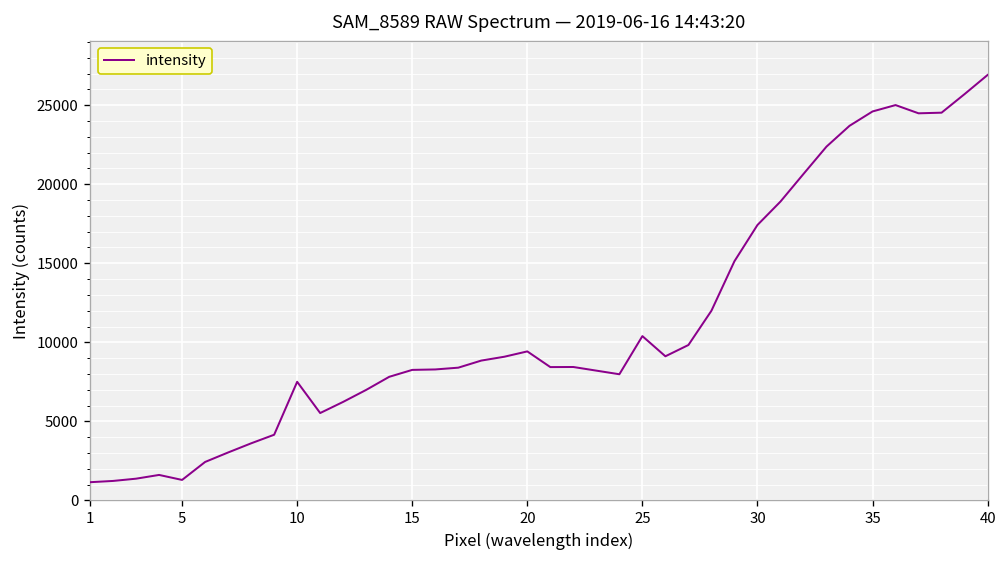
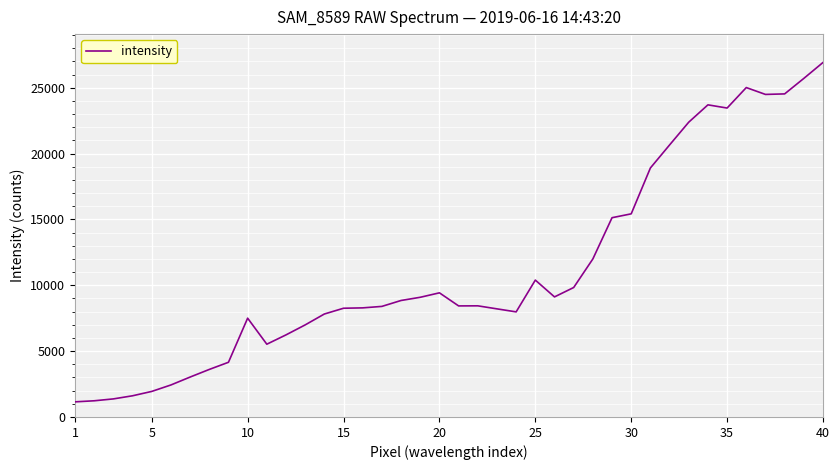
  {
    "1": 1100,
-   "5": 1300,
+   "5": 1900,
    "10": 7500,
    "15": 8300,
    "20": 9400,
    "25": 10400,
-   "30": 17400,
-   "35": 24600,
+   "30": 15400,
+   "35": 23500,
    "40": 26900
  }
